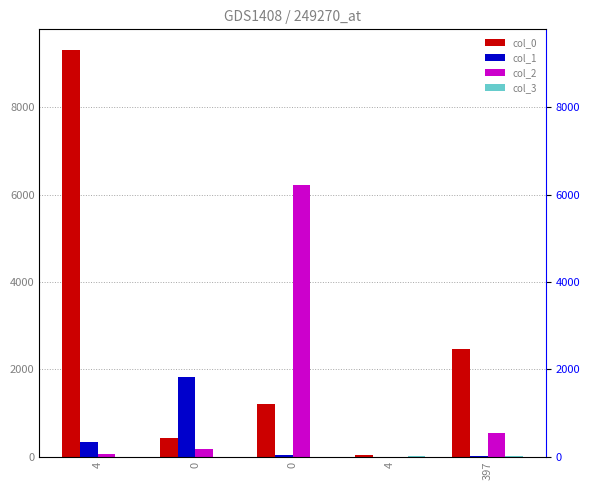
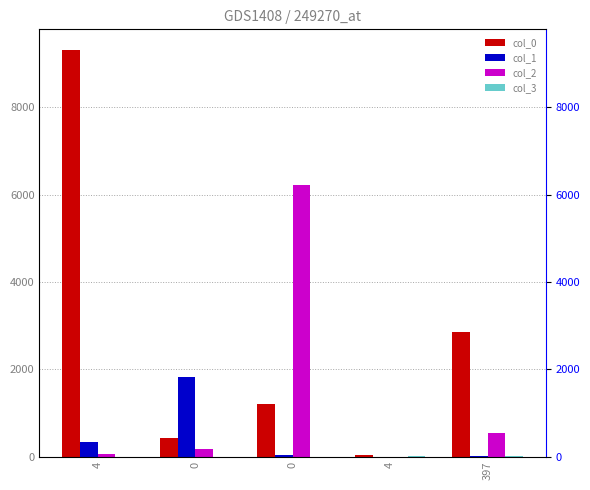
  {
    "col_0": {
-     "397": 2500
+     "397": 2800
    },
    "col_2": {
      "397": 500
    }
  }
